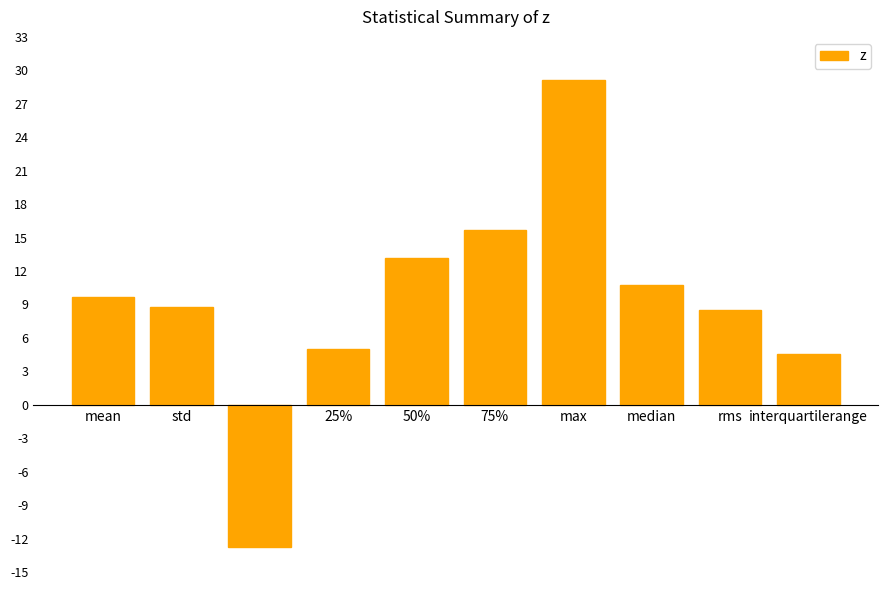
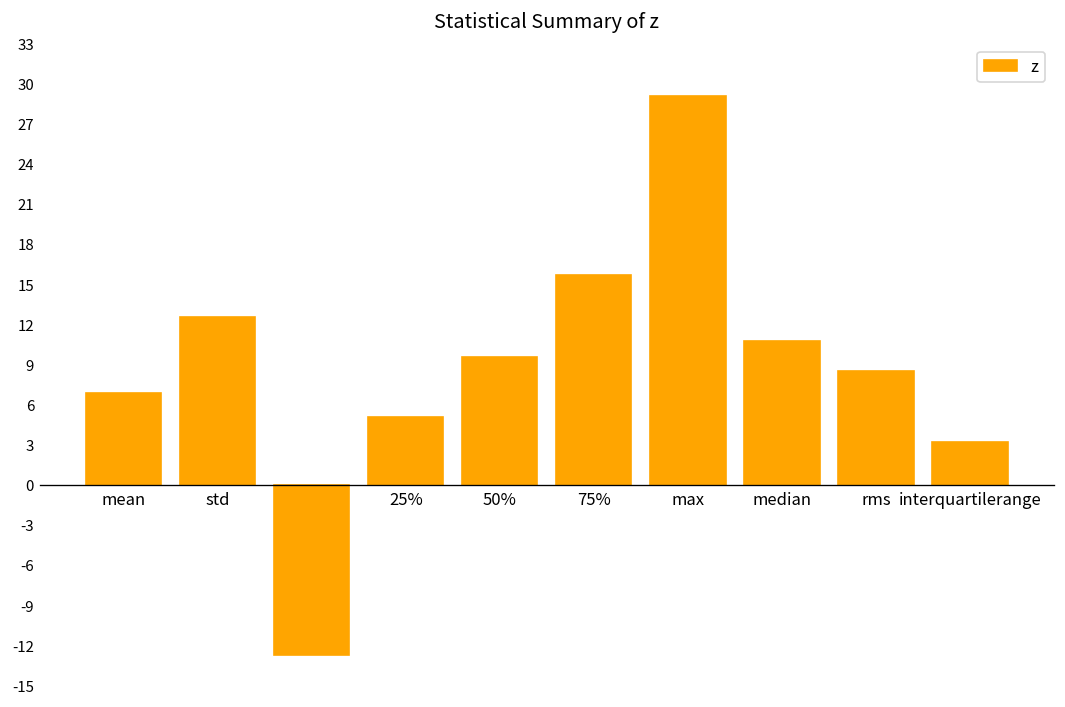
  {
-   "mean": 9.7,
-   "std": 8.8,
+   "mean": 6.9,
+   "std": 12.5,
    "25%": 5.0,
-   "50%": 13.2,
+   "50%": 9.6,
    "75%": 15.7,
    "max": 29.1,
    "median": 10.7,
    "rms": 8.5,
-   "interquartilerange": 4.5
+   "interquartilerange": 3.2
  }
